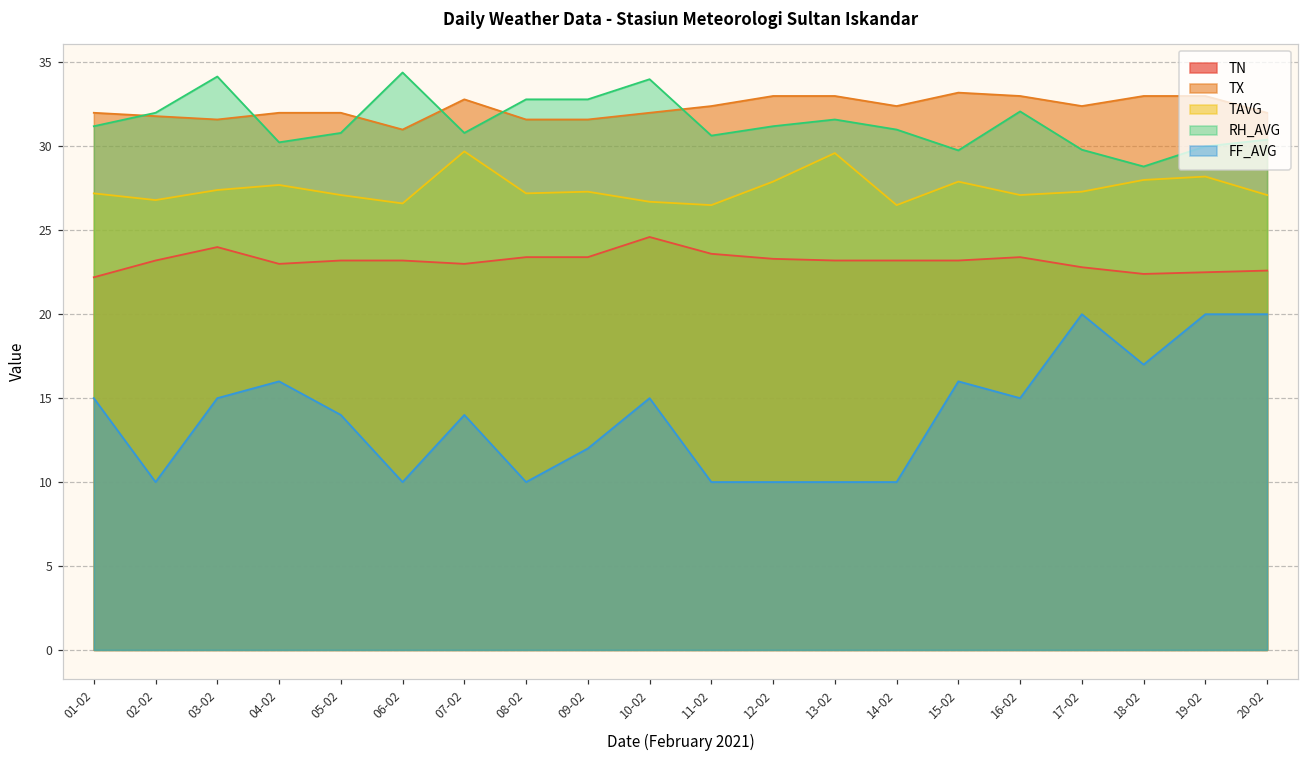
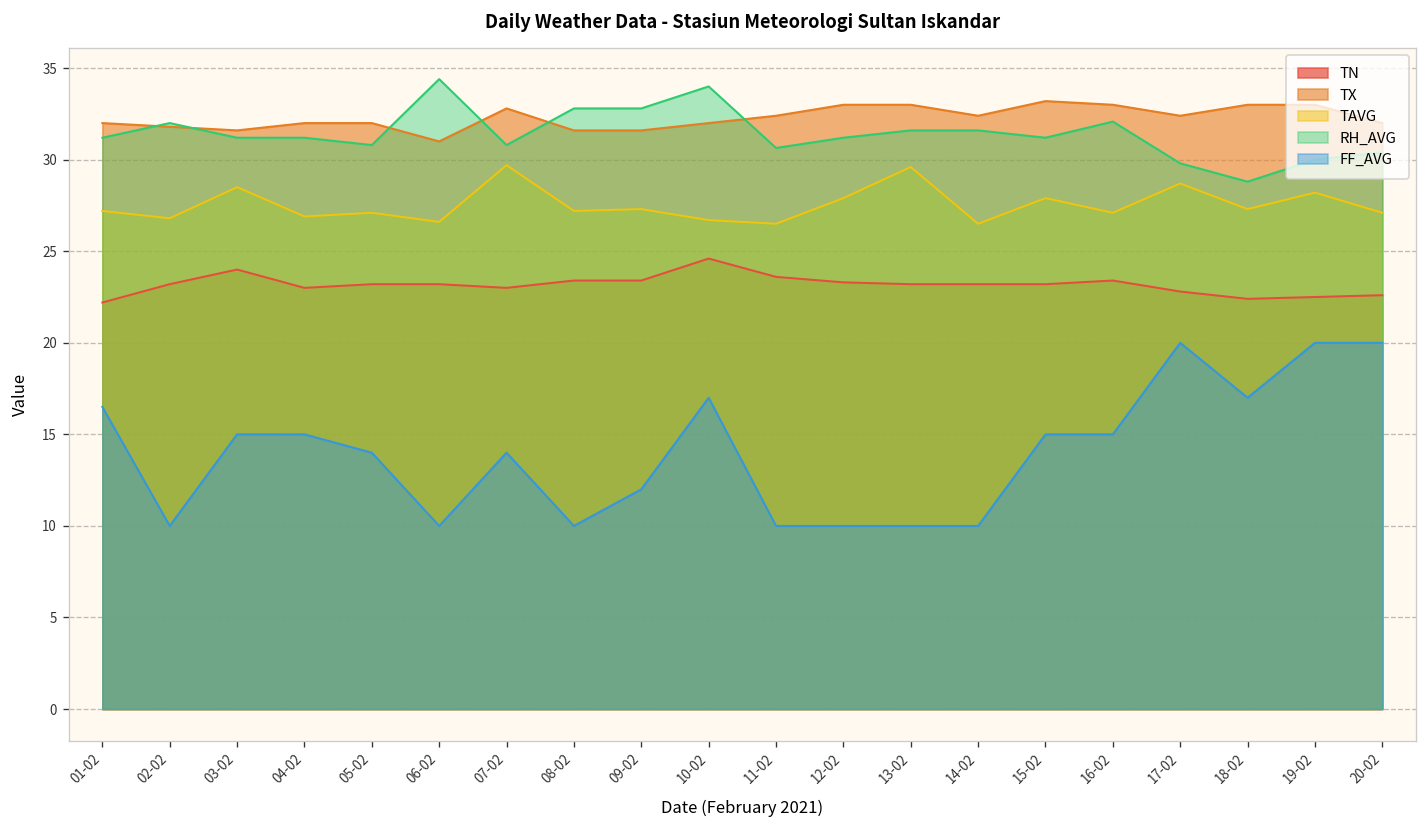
  {
    "TAVG": {
      "01-02": 27.2,
      "02-02": 26.8,
-     "03-02": 27.4,
-     "04-02": 27.7,
+     "03-02": 28.5,
+     "04-02": 26.9,
      "05-02": 27.1,
      "06-02": 26.6,
      "07-02": 29.7,
      "08-02": 27.2,
      "09-02": 27.3,
      "10-02": 26.7,
      "11-02": 26.5,
      "12-02": 27.9,
      "13-02": 29.6,
      "14-02": 26.5,
      "15-02": 27.9,
      "16-02": 27.1,
-     "17-02": 27.3,
-     "18-02": 28.0,
+     "17-02": 28.7,
+     "18-02": 27.3,
      "19-02": 28.2,
      "20-02": 27.1
    },
    "RH_AVG": {
      "01-02": 31.2,
      "02-02": 32.0,
-     "03-02": 34.2,
-     "04-02": 30.2,
+     "03-02": 31.2,
+     "04-02": 31.2,
      "05-02": 30.8,
      "06-02": 34.4,
      "07-02": 30.8,
      "08-02": 32.8,
      "09-02": 32.8,
      "10-02": 34.0,
      "11-02": 30.6,
      "12-02": 31.2,
      "13-02": 31.6,
-     "14-02": 31.0,
-     "15-02": 29.8,
+     "14-02": 31.6,
+     "15-02": 31.2,
      "16-02": 32.1,
      "17-02": 29.8,
      "18-02": 28.8
    },
    "FF_AVG": {
-     "01-02": 15.0,
+     "01-02": 16.5,
      "02-02": 10.0,
      "03-02": 15.0,
-     "04-02": 16.0,
+     "04-02": 15.0,
      "05-02": 14.0,
      "06-02": 10.0,
      "07-02": 14.0,
      "08-02": 10.0,
      "09-02": 12.0,
-     "10-02": 15.0,
+     "10-02": 17.0,
      "11-02": 10.0,
      "12-02": 10.0,
      "13-02": 10.0,
      "14-02": 10.0,
-     "15-02": 16.0,
+     "15-02": 15.0,
      "16-02": 15.0,
      "17-02": 20.0,
      "18-02": 17.0,
      "19-02": 20.0,
      "20-02": 20.0
    }
  }
